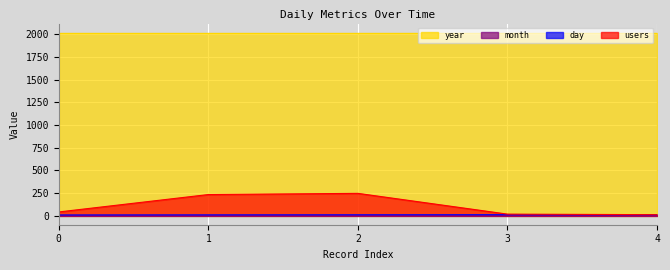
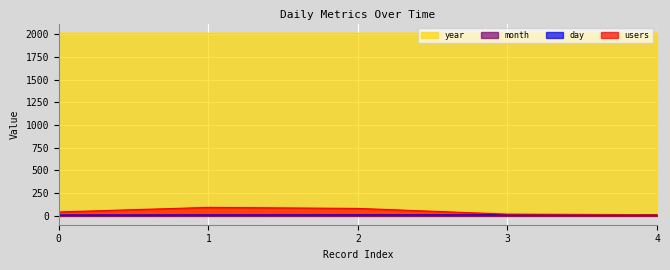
  {
    "year": {
      "0": 2000,
      "1": 2000,
      "2": 2000,
      "4": 2000
    },
    "day": {
      "0": 0,
      "1": 0,
      "2": 0
    },
    "users": {
      "0": 0,
-     "1": 200,
-     "2": 200
+     "1": 100,
+     "2": 100
    }
  }
